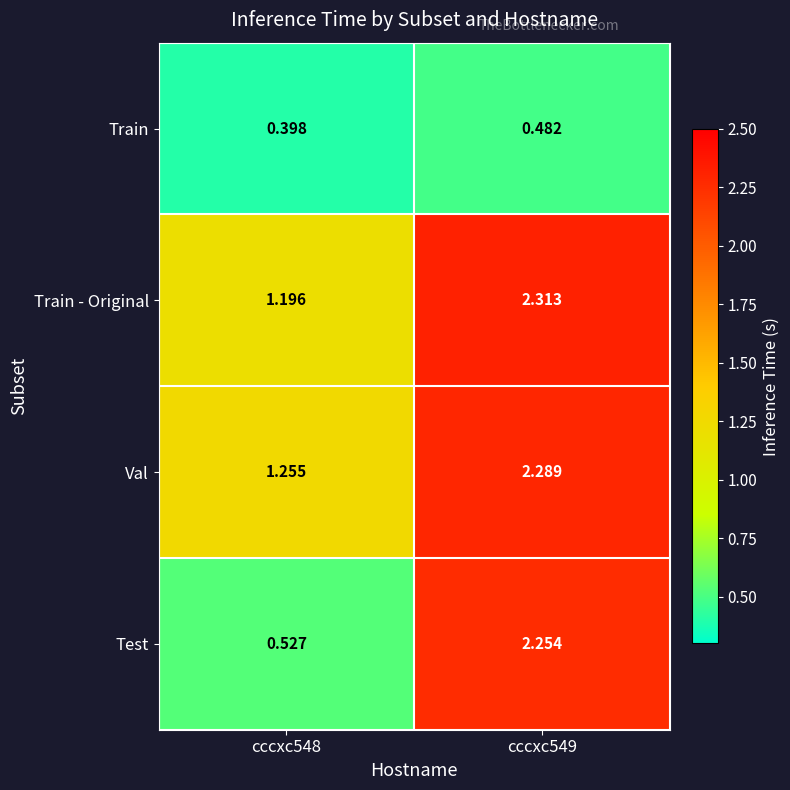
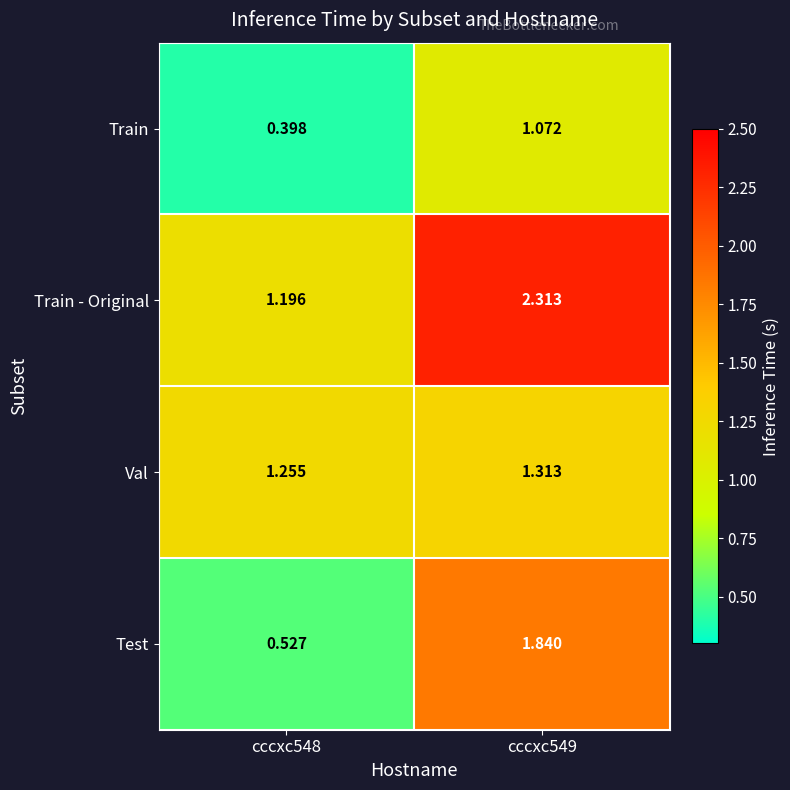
  {
    "Train": {
      "cccxc548": 0.398,
-     "cccxc549": 0.482
+     "cccxc549": 1.072
    },
    "Train - Original": {
      "cccxc548": 1.196,
      "cccxc549": 2.313
    },
    "Val": {
      "cccxc548": 1.255,
-     "cccxc549": 2.289
+     "cccxc549": 1.313
    },
    "Test": {
      "cccxc548": 0.527,
-     "cccxc549": 2.254
+     "cccxc549": 1.840
    }
  }
